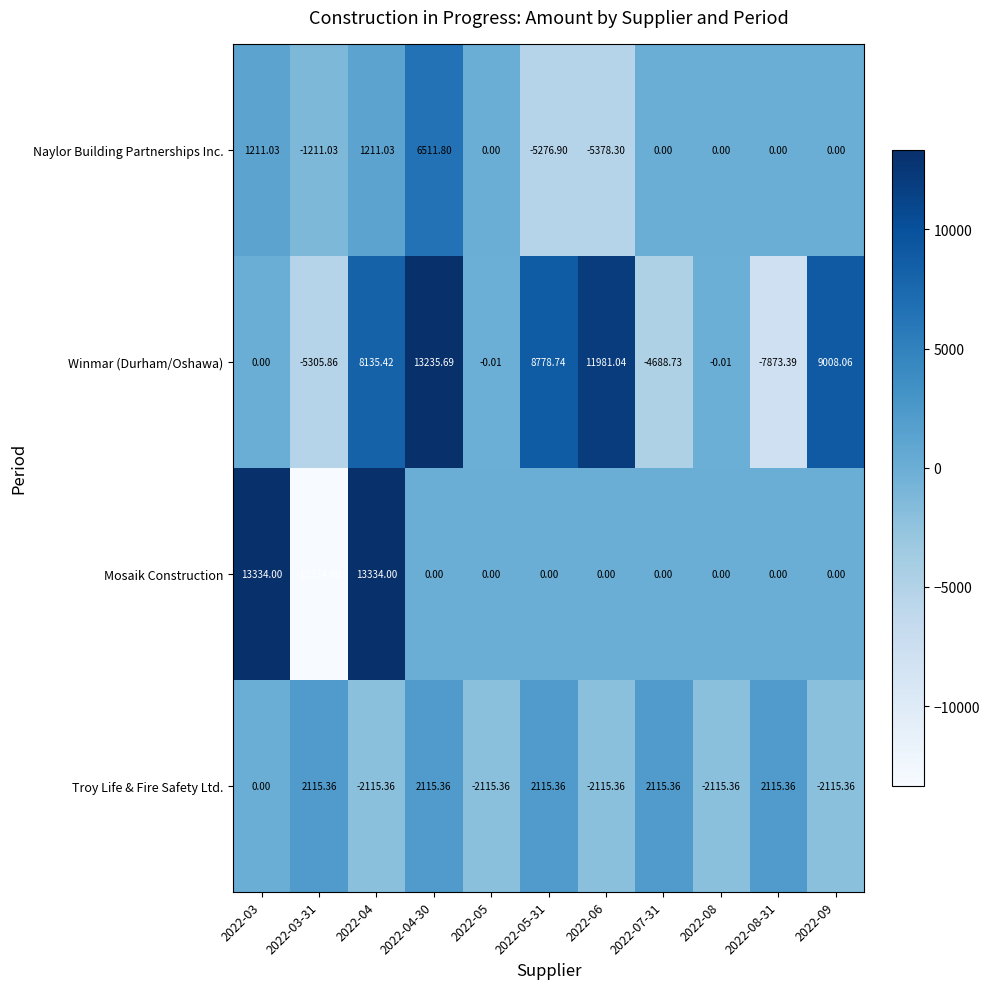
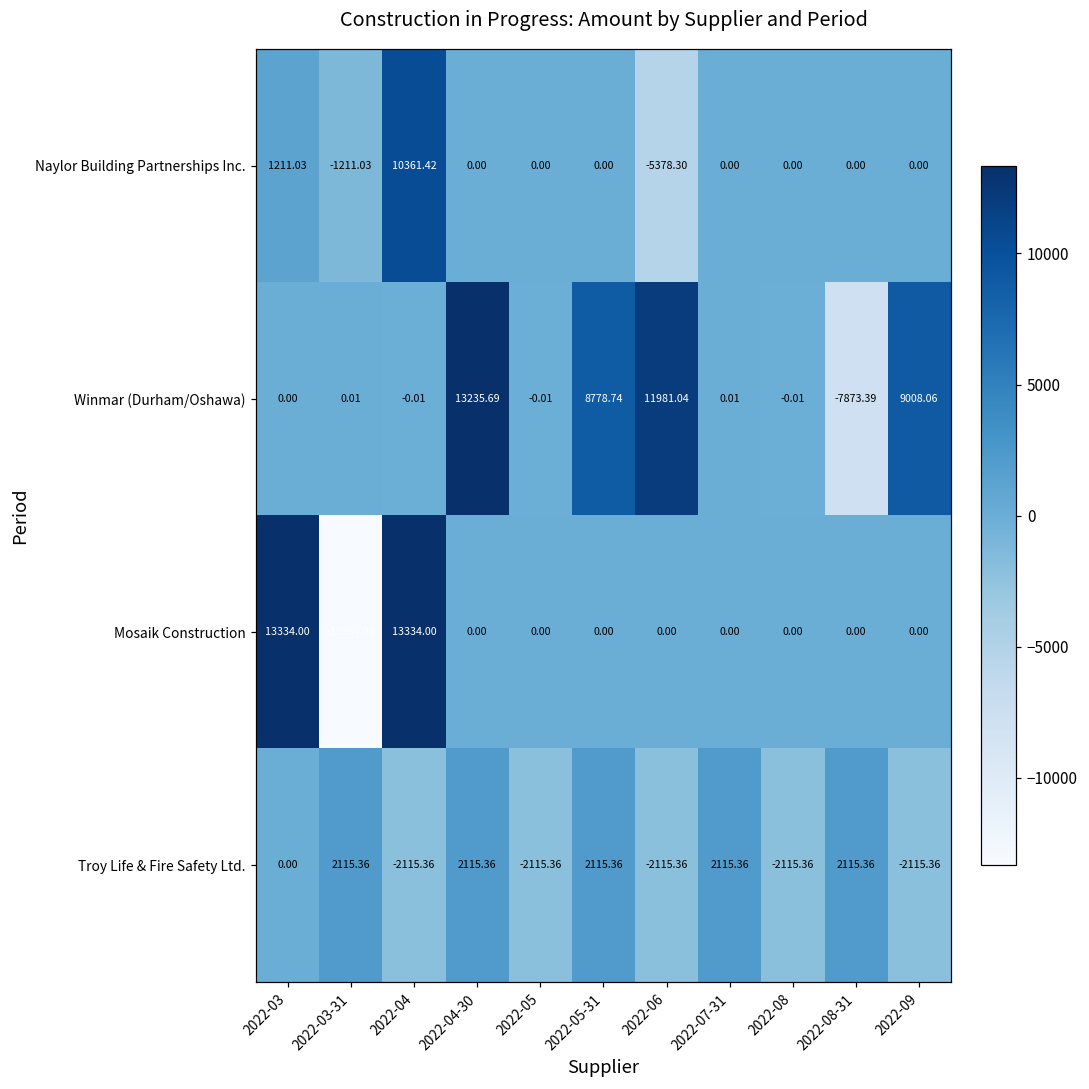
  {
    "Naylor Building Partnerships Inc.": {
      "2022-03": 1211.03,
      "2022-03-31": -1211.03,
-     "2022-04": 1211.03,
-     "2022-04-30": 6511.80,
+     "2022-04": 10361.42,
+     "2022-04-30": 0.00,
      "2022-05": 0.00,
-     "2022-05-31": -5276.90,
+     "2022-05-31": 0.00,
      "2022-06": -5378.30,
      "2022-07-31": 0.00,
      "2022-08": 0.00,
      "2022-08-31": 0.00,
      "2022-09": 0.00
    },
    "Winmar (Durham/Oshawa)": {
      "2022-03": 0.00,
-     "2022-03-31": -5305.86,
-     "2022-04": 8135.42,
+     "2022-03-31": 0.01,
+     "2022-04": -0.01,
      "2022-04-30": 13235.69,
      "2022-05": -0.01,
      "2022-05-31": 8778.74,
      "2022-06": 11981.04,
-     "2022-07-31": -4688.73,
+     "2022-07-31": 0.01,
      "2022-08": -0.01,
      "2022-08-31": -7873.39,
      "2022-09": 9008.06
    },
    "Mosaik Construction": {
      "2022-03": 13334.00,
      "2022-04": 13334.00,
      "2022-04-30": 0.00,
      "2022-05": 0.00,
      "2022-05-31": 0.00,
      "2022-06": 0.00,
      "2022-07-31": 0.00,
      "2022-08": 0.00,
      "2022-08-31": 0.00,
      "2022-09": 0.00
    },
    "Troy Life & Fire Safety Ltd.": {
      "2022-03": 0.00,
      "2022-03-31": 2115.36,
      "2022-04": -2115.36,
      "2022-04-30": 2115.36,
      "2022-05": -2115.36,
      "2022-05-31": 2115.36,
      "2022-06": -2115.36,
      "2022-07-31": 2115.36,
      "2022-08": -2115.36,
      "2022-08-31": 2115.36,
      "2022-09": -2115.36
    }
  }
